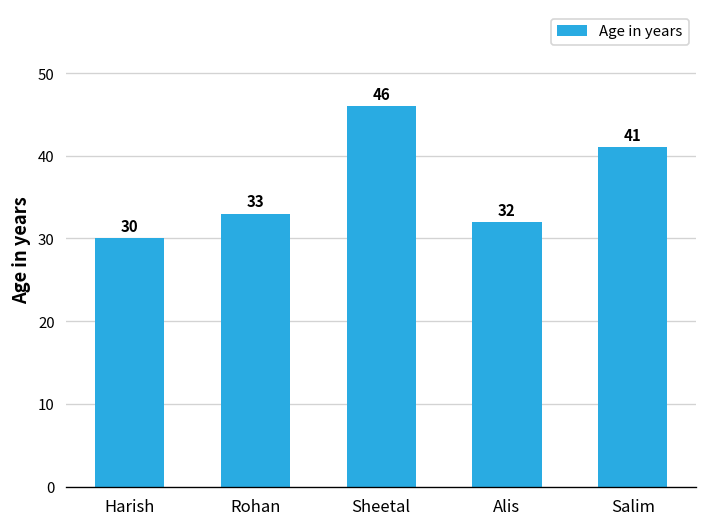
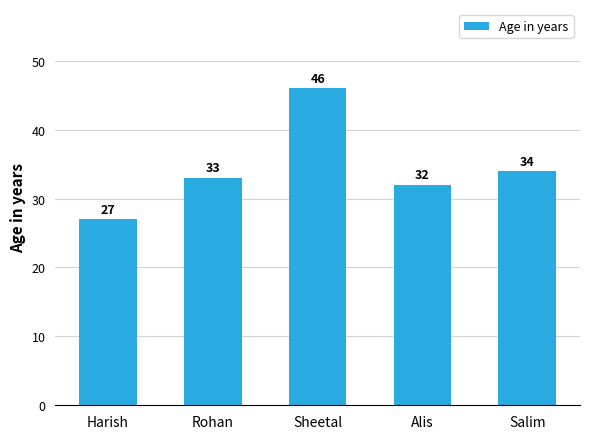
  {
-   "Harish": 30,
+   "Harish": 27,
    "Rohan": 33,
    "Sheetal": 46,
    "Alis": 32,
-   "Salim": 41
+   "Salim": 34
  }
